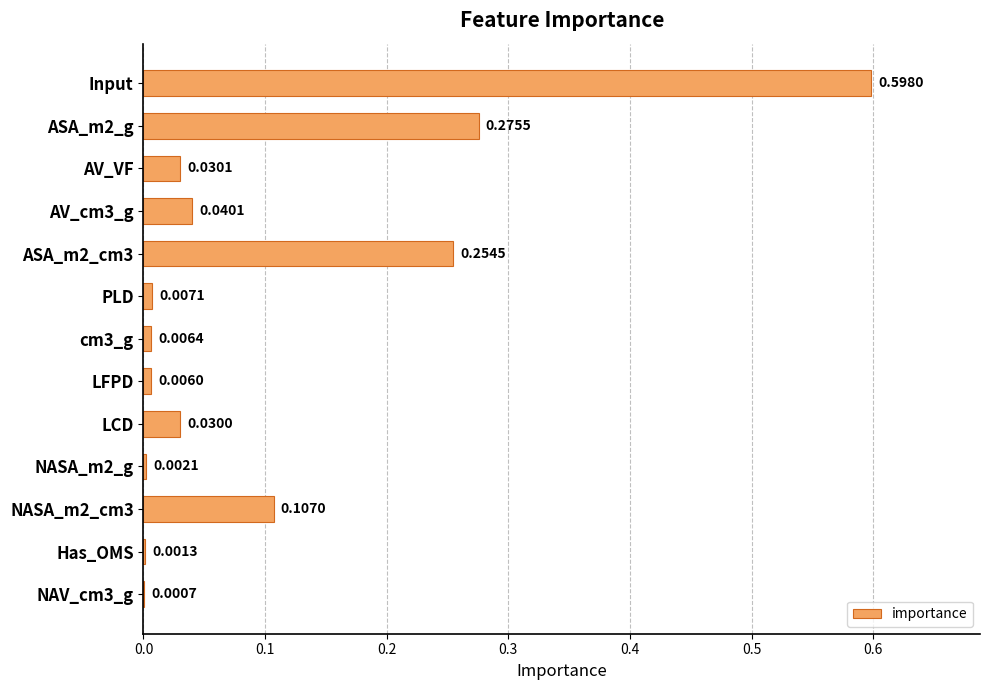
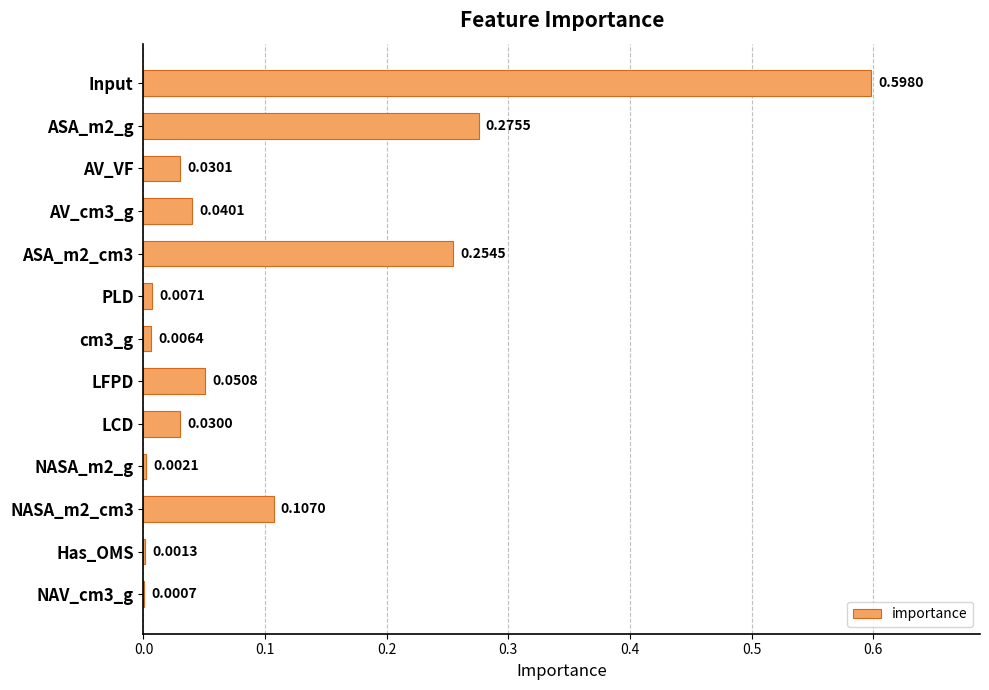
  {
    "Input": 0.5980,
    "ASA_m2_g": 0.2755,
    "AV_VF": 0.0301,
    "AV_cm3_g": 0.0401,
    "ASA_m2_cm3": 0.2545,
    "PLD": 0.0071,
    "cm3_g": 0.0064,
-   "LFPD": 0.0060,
+   "LFPD": 0.0508,
    "LCD": 0.0300,
    "NASA_m2_g": 0.0021,
    "NASA_m2_cm3": 0.1070,
    "Has_OMS": 0.0013,
    "NAV_cm3_g": 0.0007
  }
